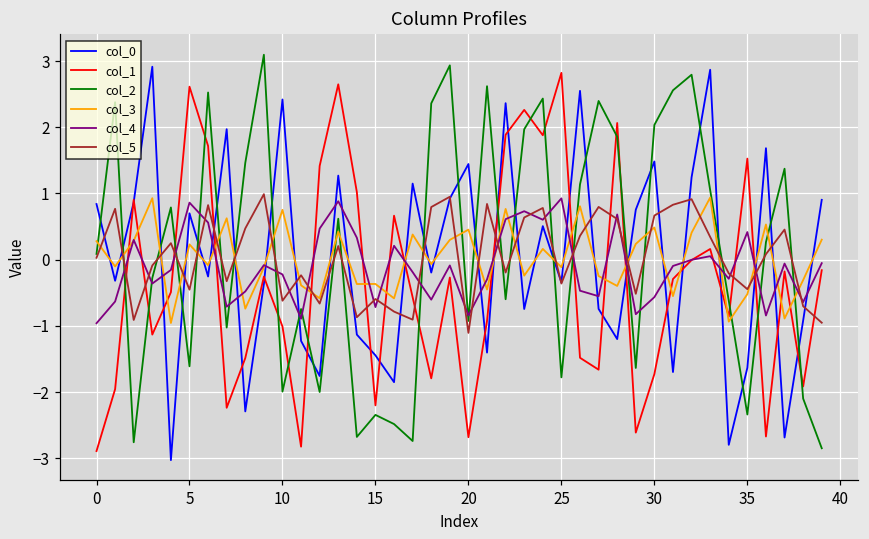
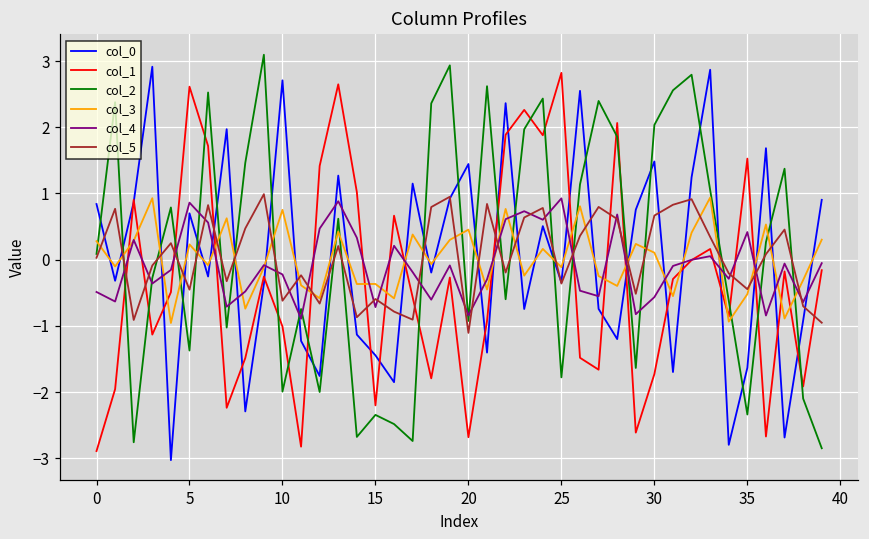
  {
    "col_0": {
      "0": 0.8,
      "5": 0.7,
-     "10": 2.4,
+     "10": 2.7,
      "15": -1.4,
      "20": 1.4,
      "30": 1.5,
      "35": -1.6
    },
    "col_1": {
      "0": -2.9,
      "5": 2.6,
      "10": -1.0,
      "15": -2.2,
      "20": -2.7,
      "25": 2.8,
      "30": -1.7,
      "35": 1.5
    },
    "col_2": {
      "0": 0.1,
-     "5": -1.6,
+     "5": -1.4,
      "10": -2.0,
      "15": -2.3,
      "20": -0.9,
      "25": -1.8,
      "30": 2.0,
      "35": -2.3
    },
    "col_3": {
      "0": 0.3,
      "5": 0.2,
      "10": 0.8,
      "15": -0.4,
      "20": 0.5,
      "25": -0.1,
-     "30": 0.5,
+     "30": 0.1,
      "35": -0.5
    },
    "col_4": {
-     "0": -1.0,
+     "0": -0.5,
      "5": 0.9,
      "10": -0.2,
      "15": -0.7,
      "20": -0.8,
      "25": 0.9,
      "30": -0.6,
      "35": 0.4
    },
    "col_5": {
      "0": 0.0,
      "5": -0.5,
      "10": -0.6,
      "15": -0.6,
      "20": -1.1,
      "30": 0.7,
      "35": -0.4
    }
  }
